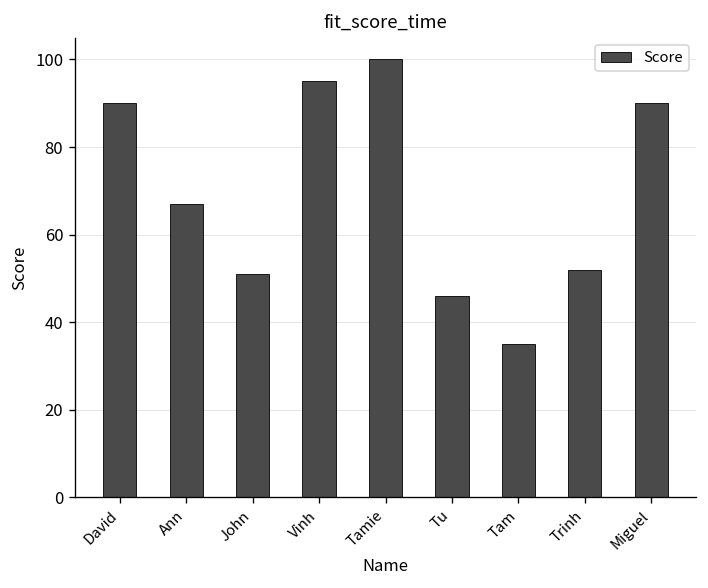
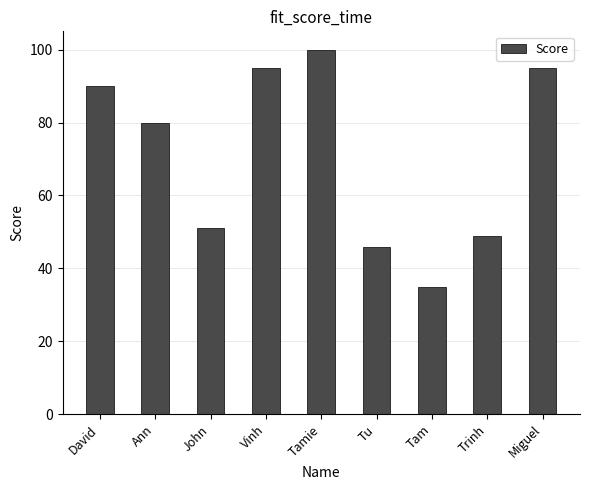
  {
    "David": 90,
-   "Ann": 67,
+   "Ann": 80,
    "John": 51,
    "Vinh": 95,
    "Tamie": 100,
    "Tu": 46,
    "Tam": 35,
-   "Trinh": 52,
-   "Miguel": 90
+   "Trinh": 49,
+   "Miguel": 95
  }
